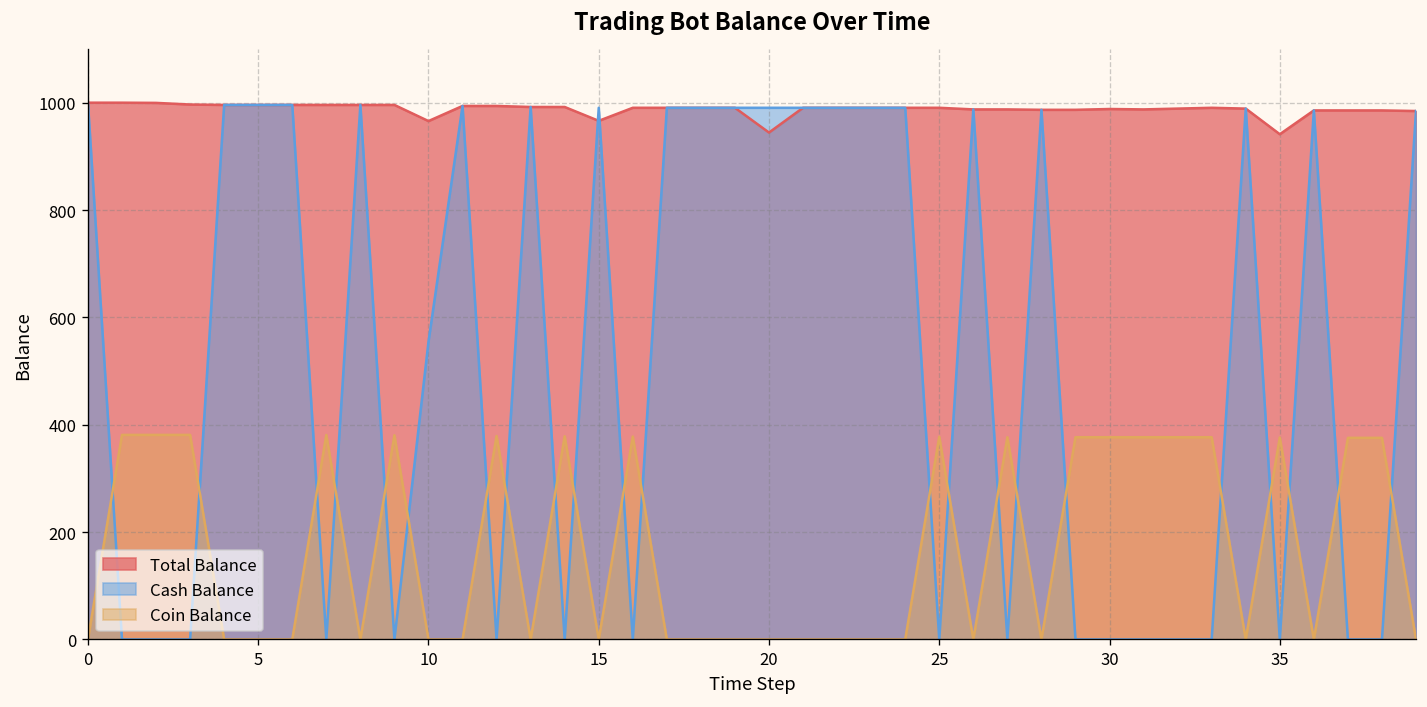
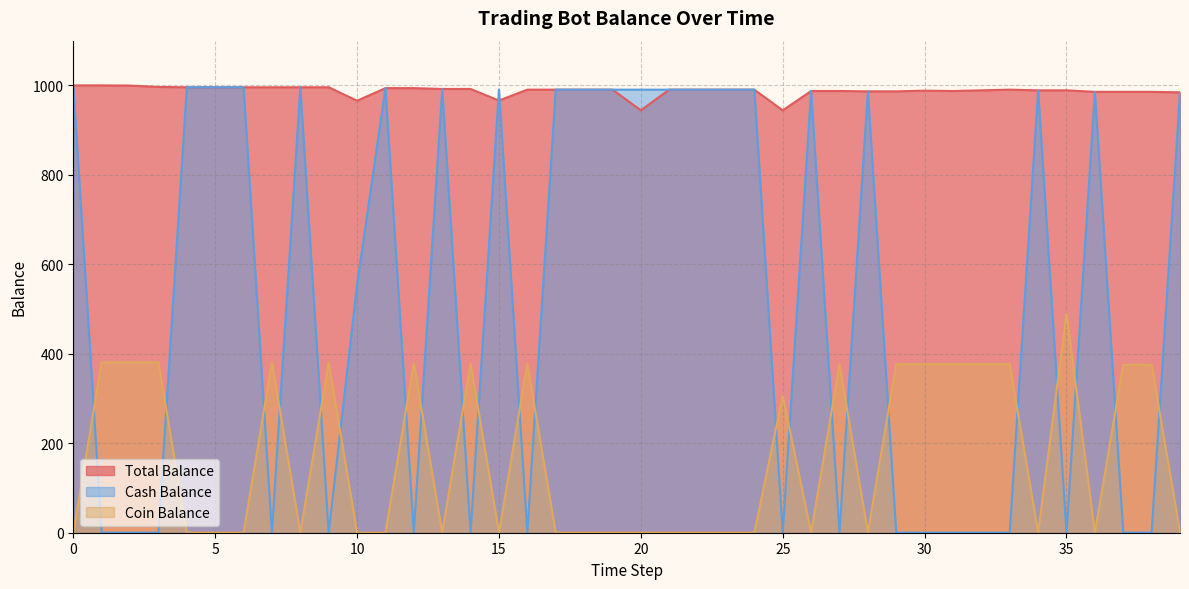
  {
    "Total Balance": {
      "10": 970,
      "15": 970,
      "20": 940,
-     "25": 990,
+     "25": 940,
      "30": 990,
-     "35": 940
+     "35": 990
    },
    "Cash Balance": {
      "10": 550,
      "15": 990,
      "20": 990,
      "25": 0,
      "30": 0,
      "35": 0
    },
    "Coin Balance": {
      "0": 0,
      "5": 0,
      "10": 0,
      "15": 0,
      "20": 0,
-     "25": 380,
+     "25": 310,
      "30": 380,
-     "35": 380
+     "35": 490
    }
  }
